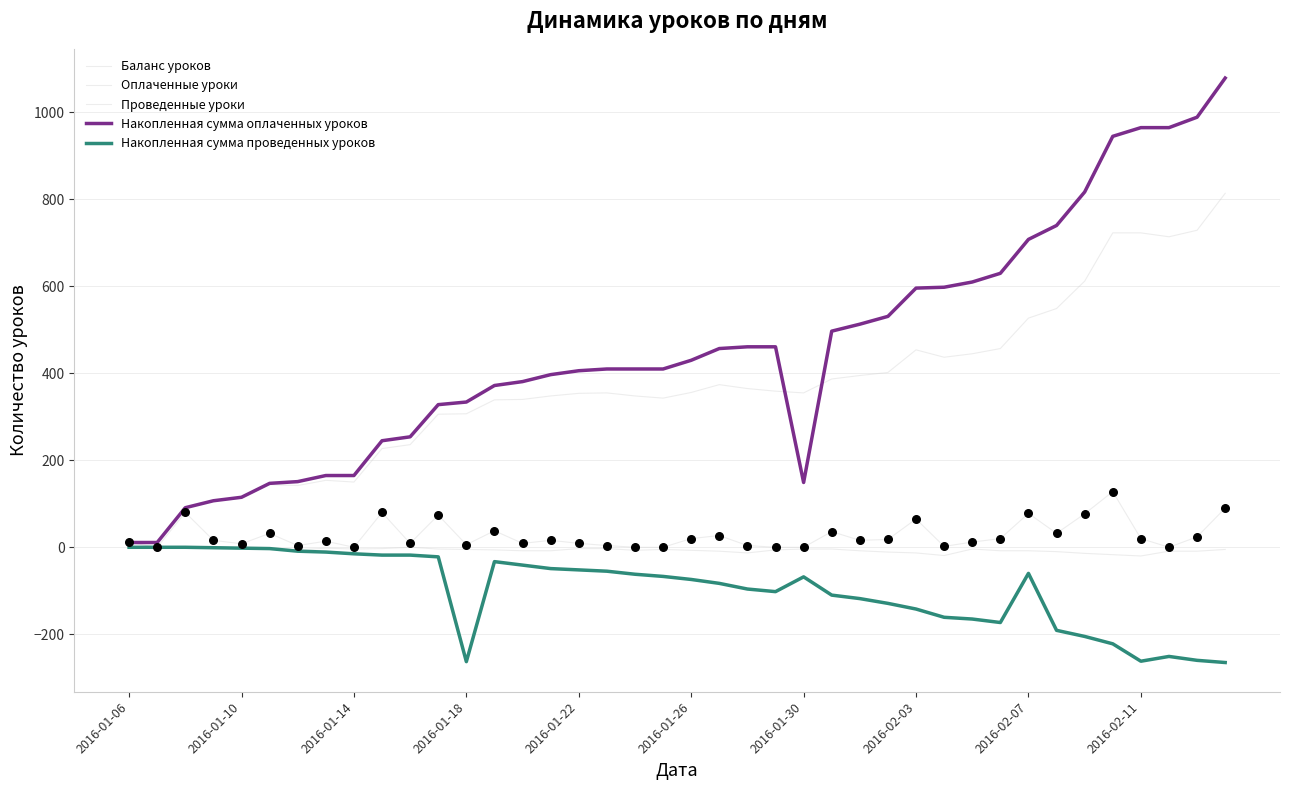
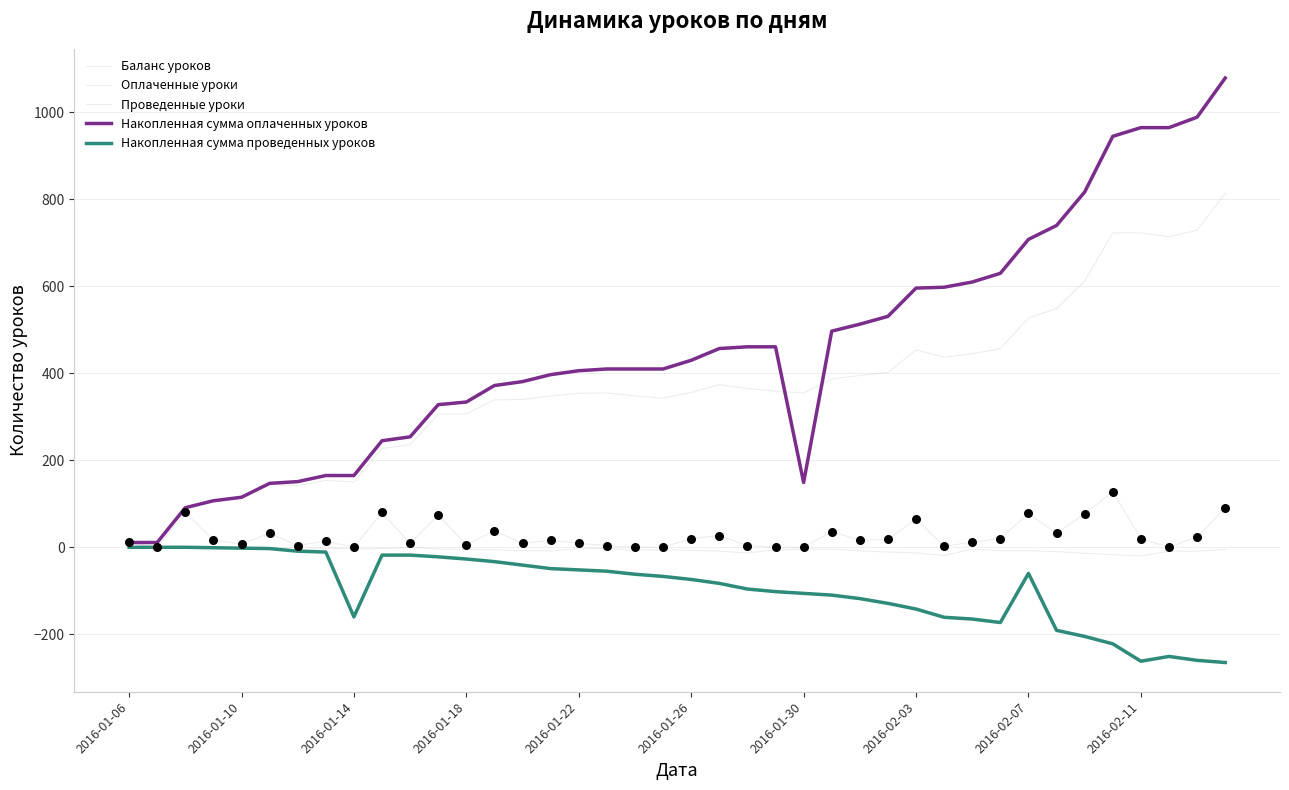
  {
    "Накопленная сумма оплаченных уроков": {
      "2016-01-14": 170,
      "2016-01-18": 330,
      "2016-01-22": 410,
      "2016-01-26": 430,
      "2016-01-30": 150,
      "2016-02-03": 600,
      "2016-02-07": 710,
      "2016-02-11": 970
    },
    "Накопленная сумма проведенных уроков": {
-     "2016-01-14": -20,
-     "2016-01-18": -260,
+     "2016-01-14": -160,
+     "2016-01-18": -30,
      "2016-01-22": -50,
      "2016-01-26": -70,
-     "2016-01-30": -70,
+     "2016-01-30": -110,
      "2016-02-03": -140,
      "2016-02-07": -60,
      "2016-02-11": -260
    }
  }
